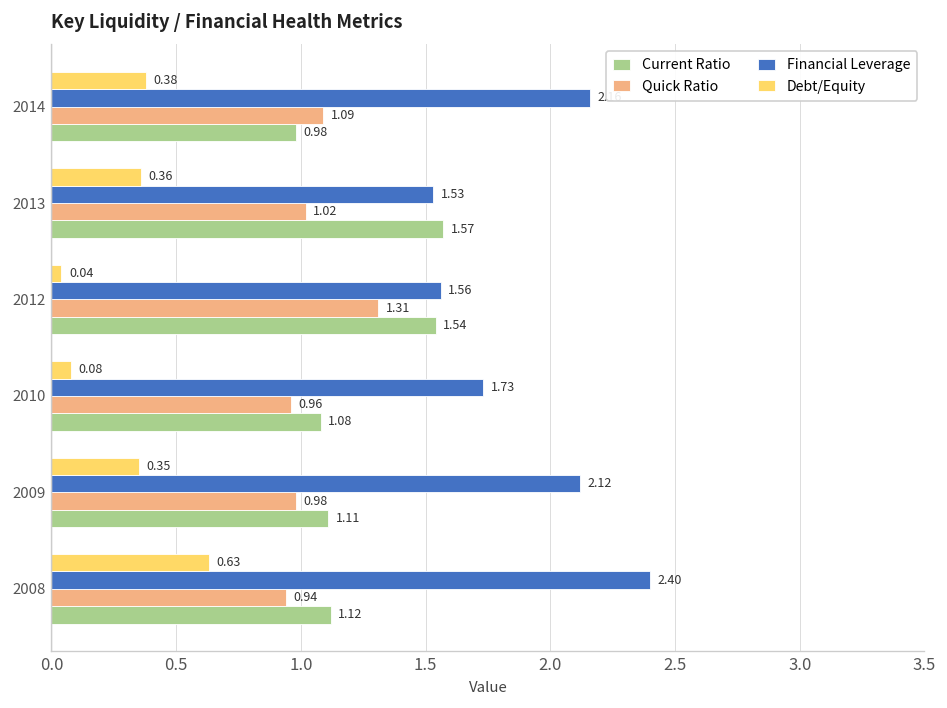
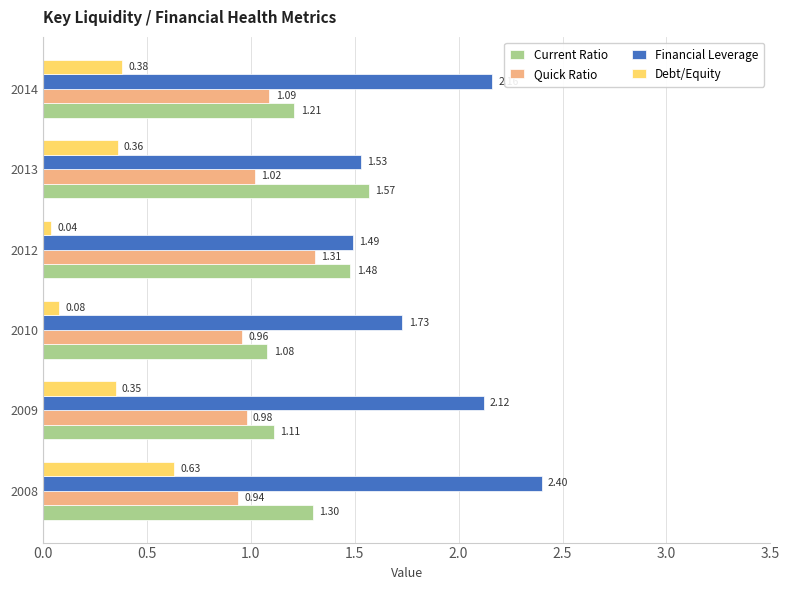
  {
    "Current Ratio": {
-     "2014": 0.98,
+     "2014": 1.21,
      "2013": 1.57,
-     "2012": 1.54,
+     "2012": 1.48,
      "2010": 1.08,
      "2009": 1.11,
-     "2008": 1.12
+     "2008": 1.30
    },
    "Financial Leverage": {
      "2013": 1.53,
-     "2012": 1.56,
+     "2012": 1.49,
      "2010": 1.73,
      "2009": 2.12,
      "2008": 2.40
    }
  }
